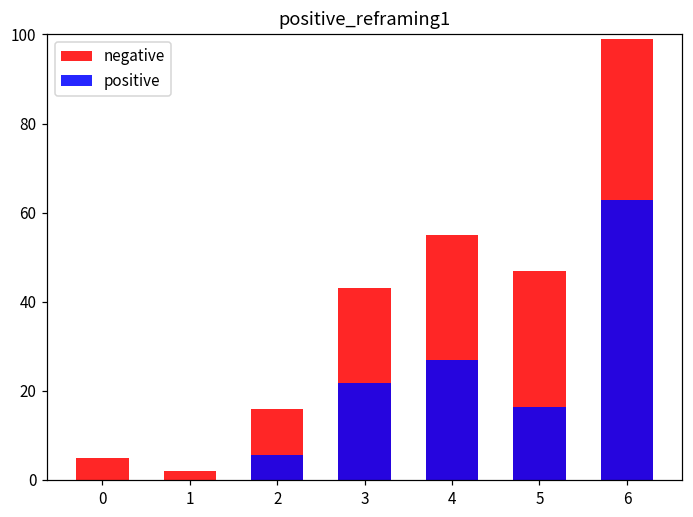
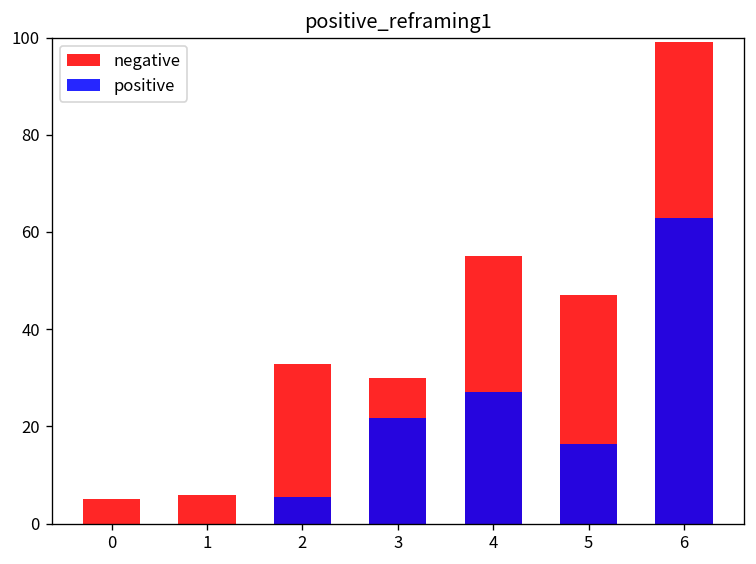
  {
    "negative": {
      "0": 5,
-     "1": 2,
-     "2": 16,
-     "3": 43,
+     "1": 6,
+     "2": 33,
+     "3": 30,
      "4": 55,
      "5": 47,
      "6": 99
    },
    "positive": {
      "0": 0,
      "1": 0
    }
  }
